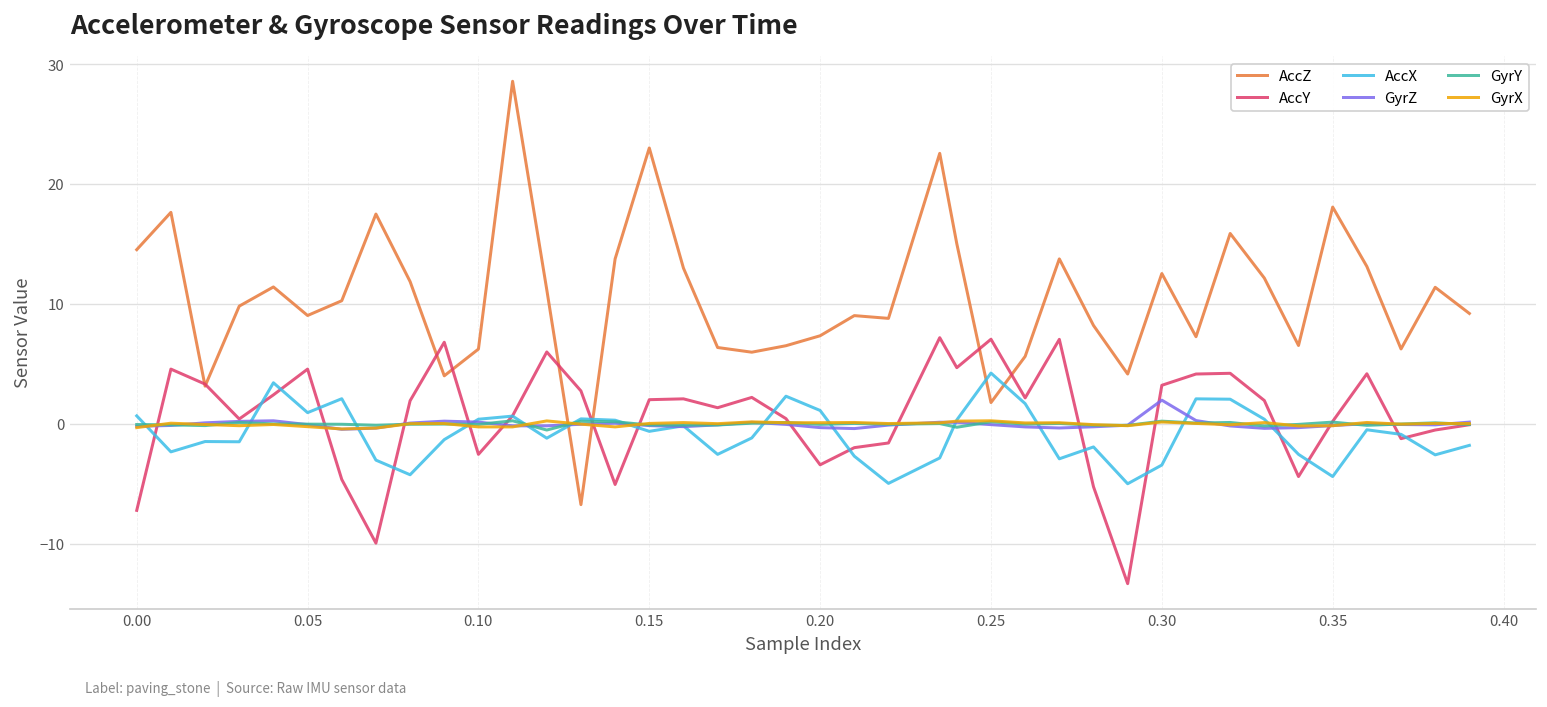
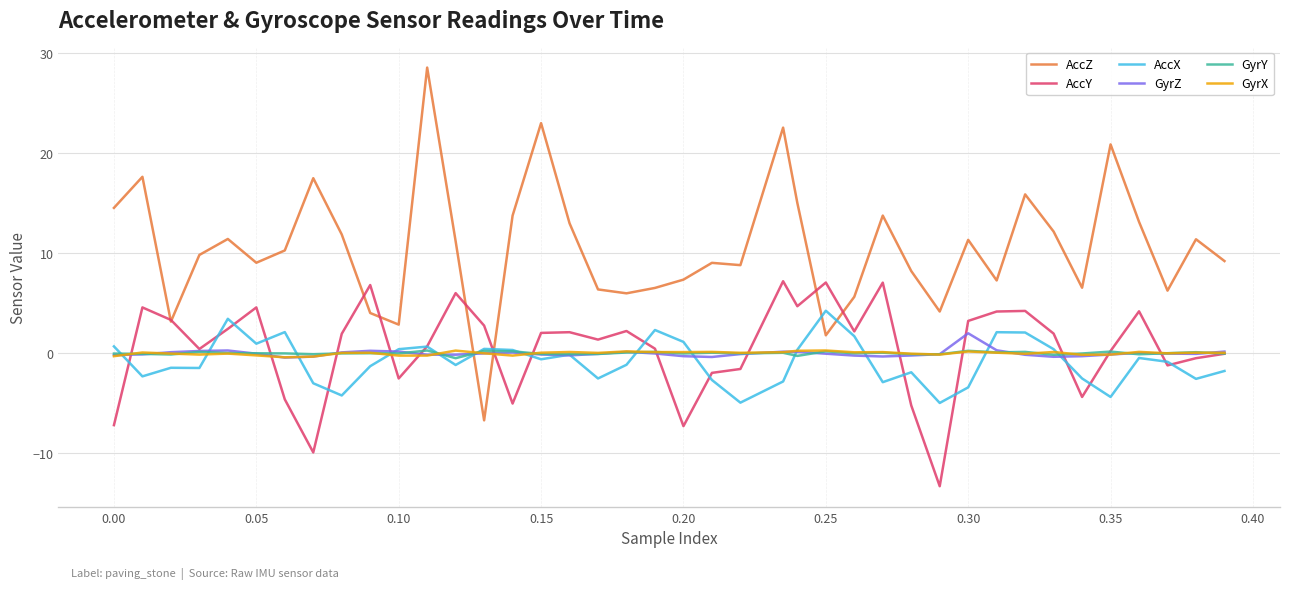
  {
    "AccZ": {
      "0.00": 15,
      "0.05": 9,
-     "0.10": 6,
+     "0.10": 3,
      "0.15": 23,
      "0.20": 7,
      "0.25": 2,
-     "0.30": 13,
-     "0.35": 18
+     "0.30": 11,
+     "0.35": 21
    },
    "AccY": {
      "0.00": -7,
      "0.05": 5,
      "0.10": -3,
      "0.15": 2,
-     "0.20": -3,
+     "0.20": -7,
      "0.25": 7,
      "0.30": 3
    },
    "AccX": {
      "0.00": 1,
      "0.05": 1,
      "0.15": -1,
      "0.20": 1,
      "0.25": 4,
      "0.30": -3,
      "0.35": -4
    },
    "GyrZ": {
      "0.20": 0,
      "0.30": 2
    }
  }
